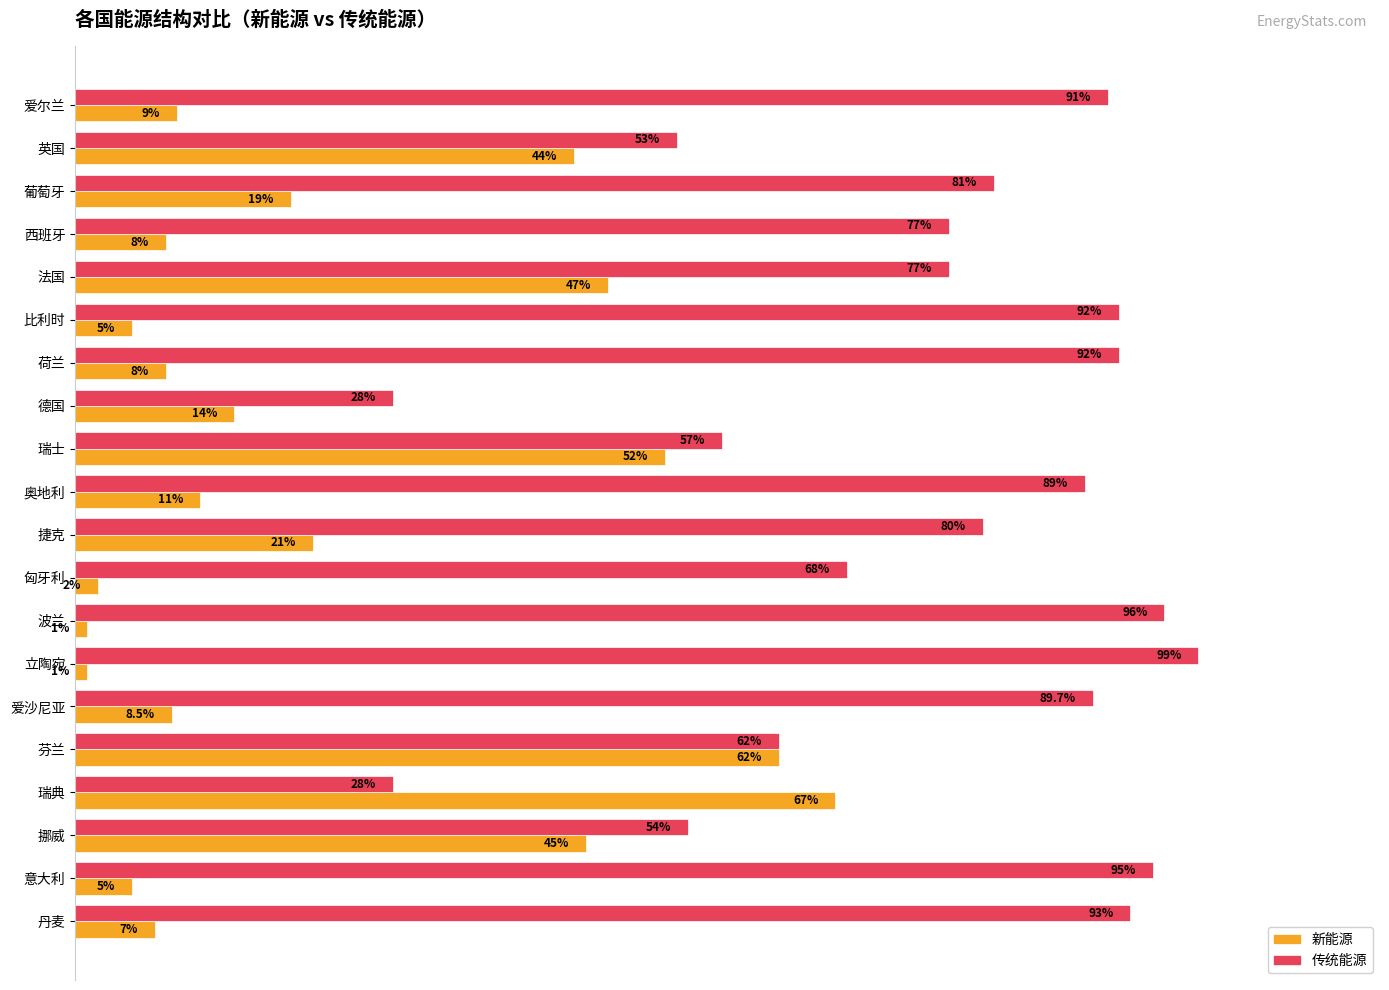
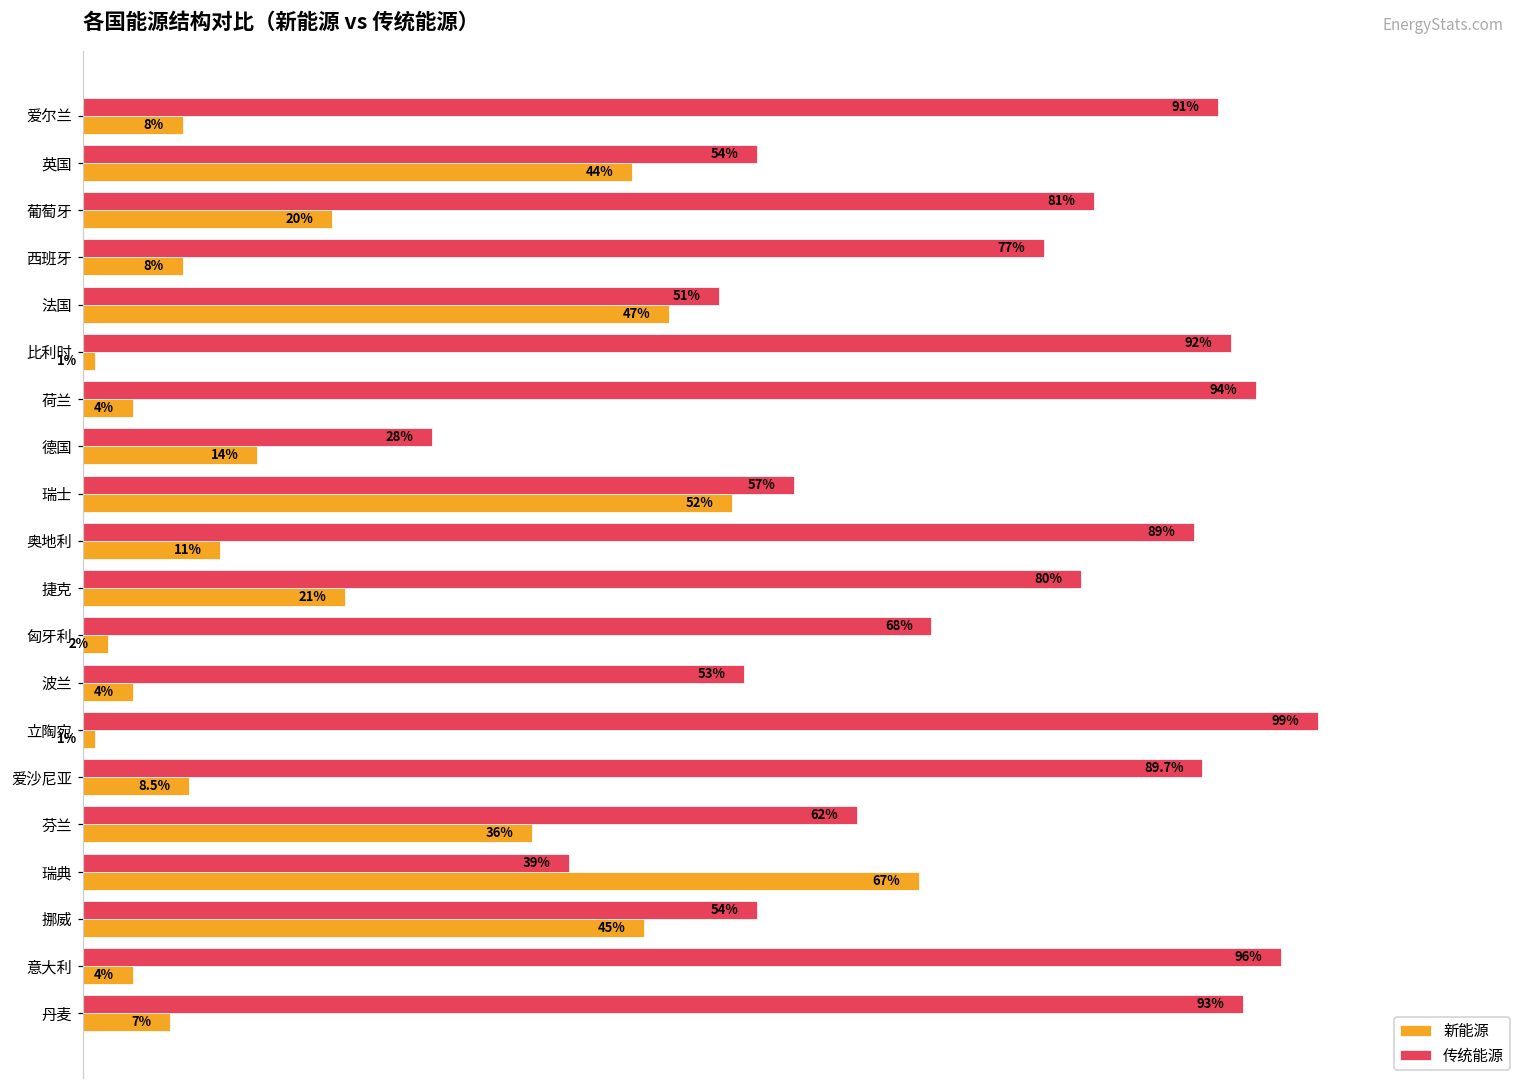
  {
    "新能源": {
-     "爱尔兰": "9%",
+     "爱尔兰": "8%",
      "英国": "44%",
-     "葡萄牙": "19%",
+     "葡萄牙": "20%",
      "西班牙": "8%",
      "法国": "47%",
-     "比利时": "5%",
-     "荷兰": "8%",
+     "比利时": "1%",
+     "荷兰": "4%",
      "德国": "14%",
      "瑞士": "52%",
      "奥地利": "11%",
      "捷克": "21%",
      "匈牙利": "2%",
-     "波兰": "1%",
+     "波兰": "4%",
      "立陶宛": "1%",
      "爱沙尼亚": "8.5%",
-     "芬兰": "62%",
+     "芬兰": "36%",
      "瑞典": "67%",
      "挪威": "45%",
-     "意大利": "5%",
+     "意大利": "4%",
      "丹麦": "7%"
    },
    "传统能源": {
      "爱尔兰": "91%",
-     "英国": "53%",
+     "英国": "54%",
      "葡萄牙": "81%",
      "西班牙": "77%",
-     "法国": "77%",
+     "法国": "51%",
      "比利时": "92%",
-     "荷兰": "92%",
+     "荷兰": "94%",
      "德国": "28%",
      "瑞士": "57%",
      "奥地利": "89%",
      "捷克": "80%",
      "匈牙利": "68%",
-     "波兰": "96%",
+     "波兰": "53%",
      "立陶宛": "99%",
      "爱沙尼亚": "89.7%",
      "芬兰": "62%",
-     "瑞典": "28%",
+     "瑞典": "39%",
      "挪威": "54%",
-     "意大利": "95%",
+     "意大利": "96%",
      "丹麦": "93%"
    }
  }
